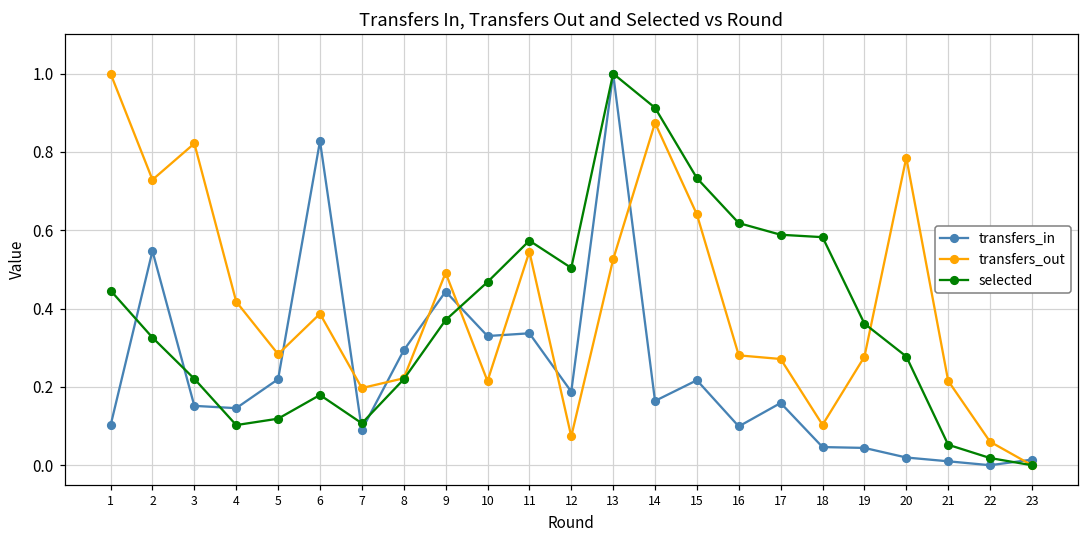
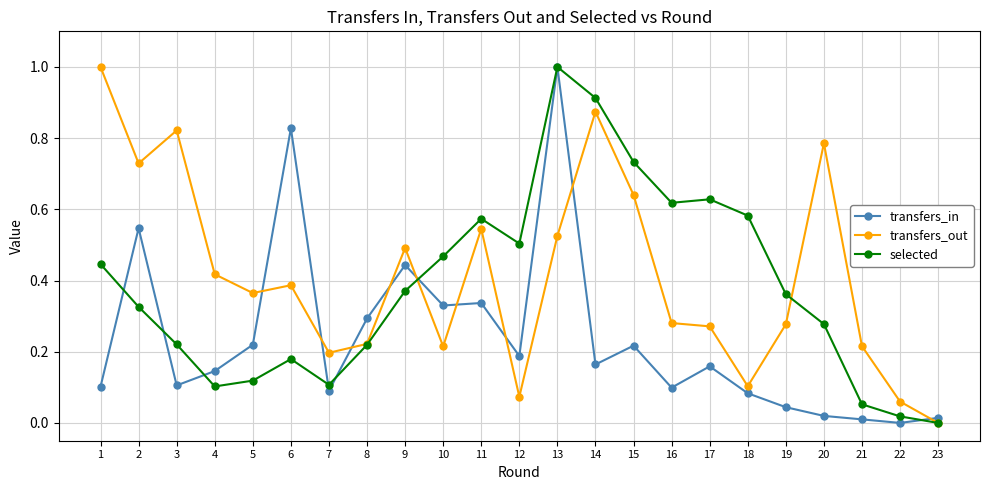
  {
    "transfers_in": {
      "1": 0.10,
      "2": 0.55,
-     "3": 0.15,
+     "3": 0.11,
      "4": 0.15,
      "5": 0.22,
      "6": 0.83,
      "7": 0.09,
      "8": 0.29,
      "9": 0.44,
      "10": 0.33,
      "11": 0.34,
      "12": 0.19,
      "14": 0.16,
      "15": 0.22,
      "16": 0.10,
      "17": 0.16,
-     "18": 0.05,
+     "18": 0.08,
      "19": 0.04,
      "20": 0.02,
      "21": 0.01,
      "22": 0.00,
      "23": 0.01
    },
    "transfers_out": {
      "1": 1.00,
      "2": 0.73,
      "3": 0.82,
      "4": 0.42,
-     "5": 0.28,
+     "5": 0.36,
      "6": 0.39,
      "7": 0.20,
      "9": 0.49,
      "10": 0.21,
      "11": 0.55,
      "12": 0.07,
      "13": 0.53,
      "14": 0.87,
      "15": 0.64,
      "16": 0.28,
      "17": 0.27,
      "18": 0.10,
      "19": 0.28,
      "20": 0.79,
      "21": 0.22,
      "22": 0.06
    },
    "selected": {
      "1": 0.45,
      "2": 0.33,
      "3": 0.22,
      "4": 0.10,
      "5": 0.12,
      "6": 0.18,
      "7": 0.11,
      "9": 0.37,
      "10": 0.47,
      "11": 0.57,
      "12": 0.50,
      "14": 0.91,
      "15": 0.73,
      "16": 0.62,
-     "17": 0.59,
+     "17": 0.63,
      "18": 0.58,
      "19": 0.36,
      "20": 0.28,
      "21": 0.05,
      "22": 0.02
    }
  }
